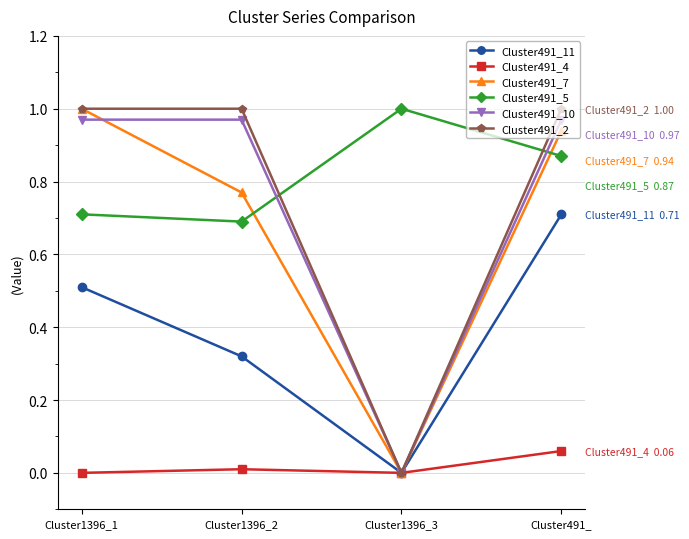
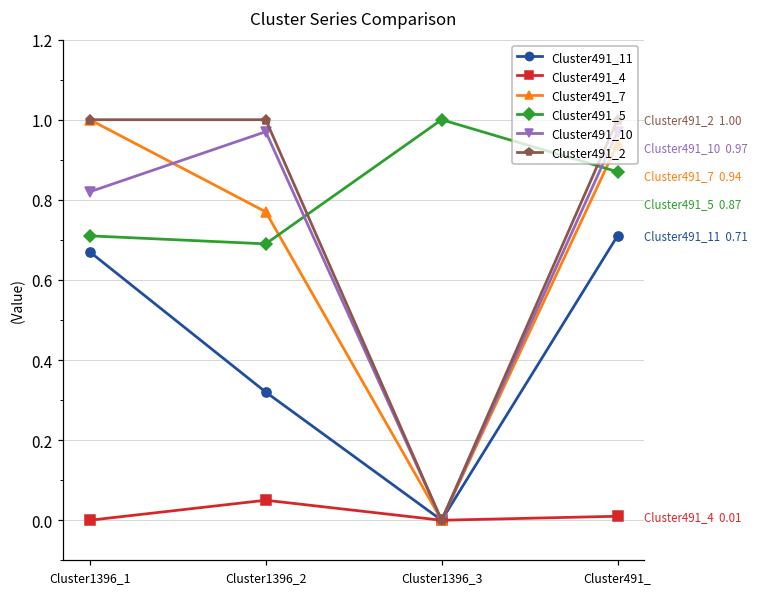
  {
    "Cluster491_11": {
-     "Cluster1396_1": 0.51,
+     "Cluster1396_1": 0.67,
      "Cluster1396_2": 0.32
    },
    "Cluster491_4": {
-     "Cluster1396_2": 0.01,
-     "Cluster491_": 0.06
+     "Cluster1396_2": 0.05,
+     "Cluster491_": 0.01
    },
    "Cluster491_7": {
      "Cluster1396_2": 0.77
    },
    "Cluster491_5": {
      "Cluster1396_1": 0.71,
      "Cluster1396_2": 0.69,
      "Cluster1396_3": 1.00
    },
    "Cluster491_10": {
-     "Cluster1396_1": 0.97,
+     "Cluster1396_1": 0.82,
      "Cluster1396_2": 0.97
    },
    "Cluster491_2": {
      "Cluster1396_2": 1.00
    }
  }
